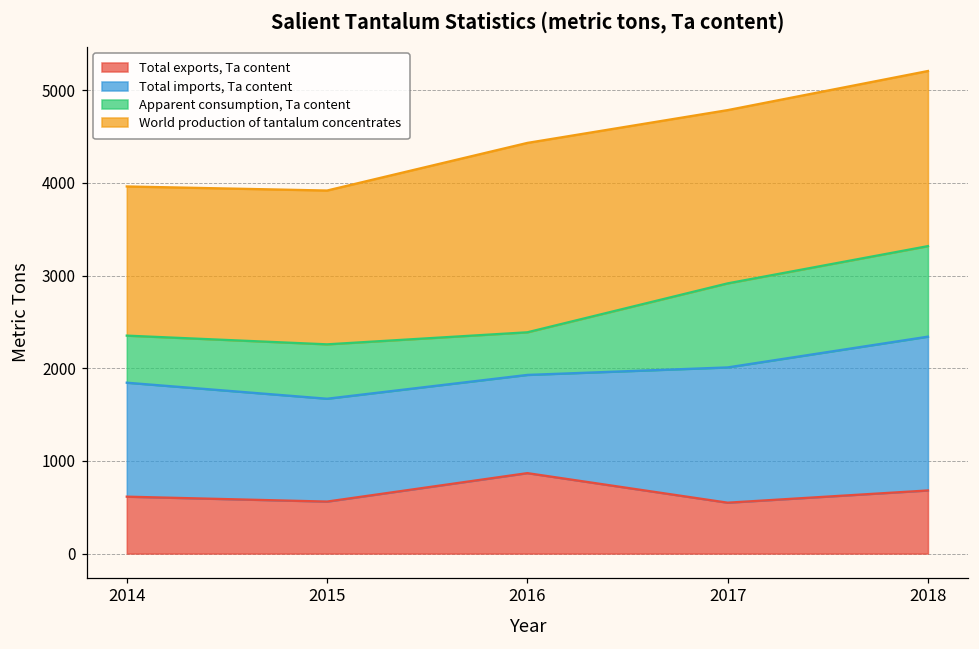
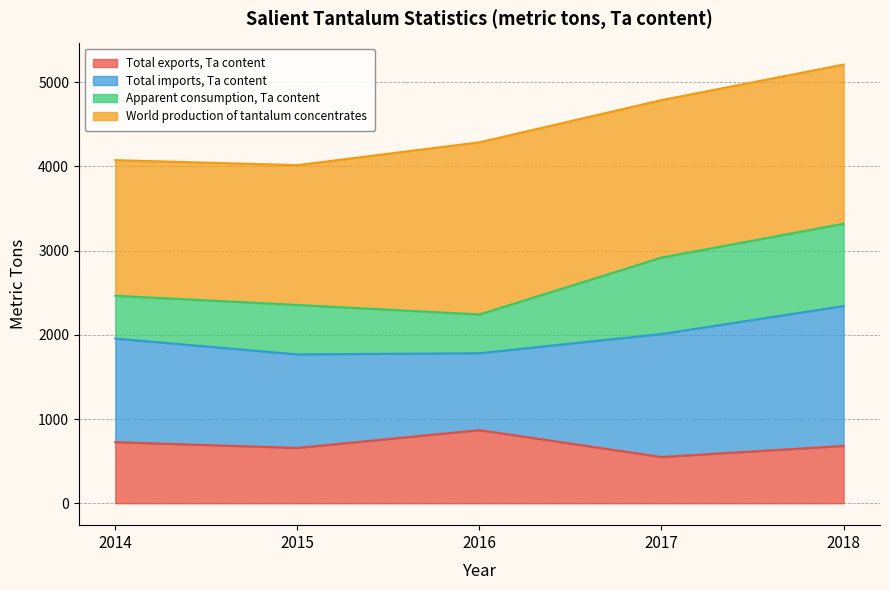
  {
    "Total exports, Ta content": {
-     "2014": 600,
-     "2015": 600,
+     "2014": 700,
+     "2015": 700,
      "2016": 900,
      "2017": 500,
      "2018": 700
    },
    "Total imports, Ta content": {
      "2014": 1200,
      "2015": 1100,
-     "2016": 1100,
+     "2016": 900,
      "2017": 1500,
      "2018": 1700
    },
    "Apparent consumption, Ta content": {
      "2014": 500,
      "2015": 600,
      "2016": 500,
      "2017": 900,
      "2018": 1000
    },
    "World production of tantalum concentrates": {
      "2014": 1600,
      "2015": 1700,
      "2016": 2000,
      "2017": 1900,
      "2018": 1900
    }
  }
